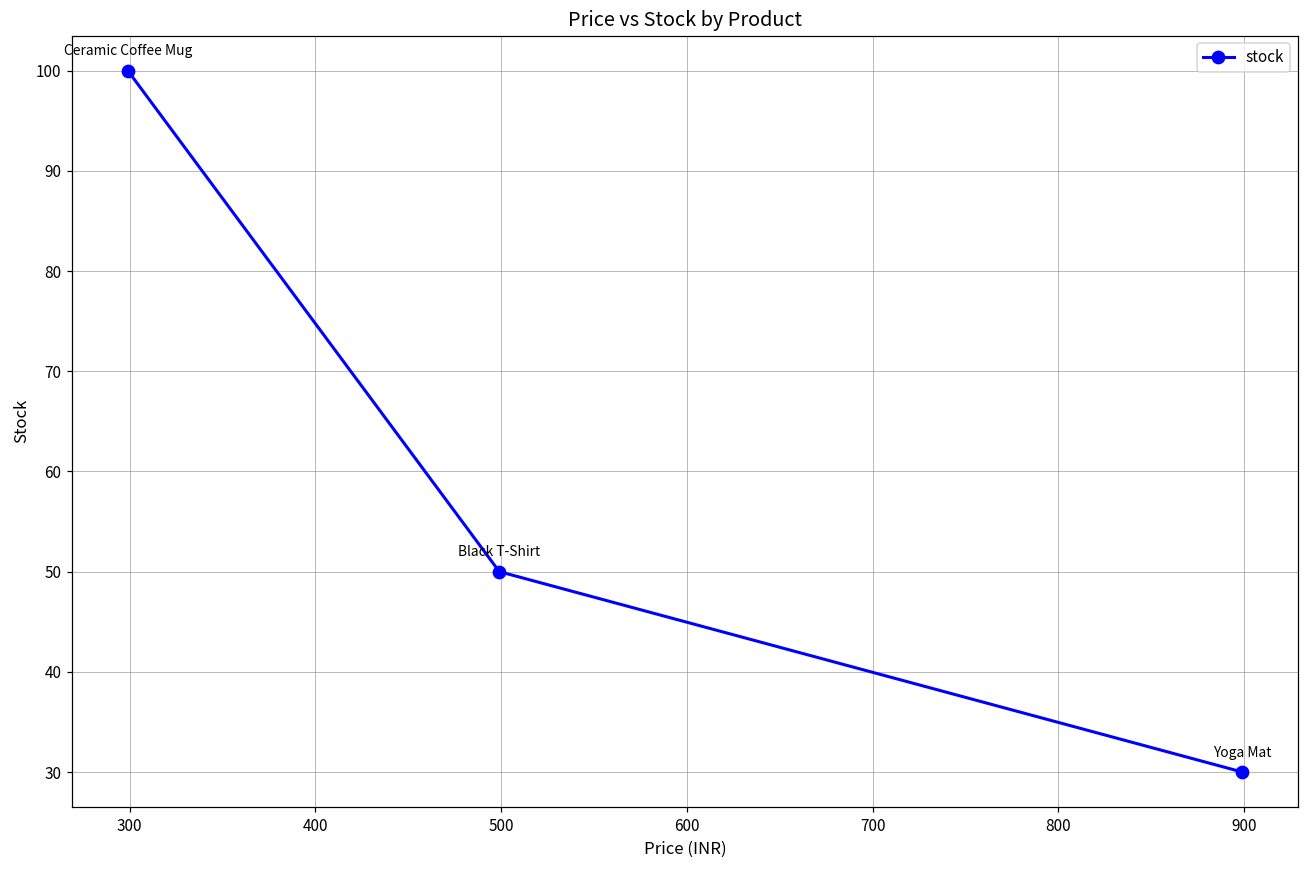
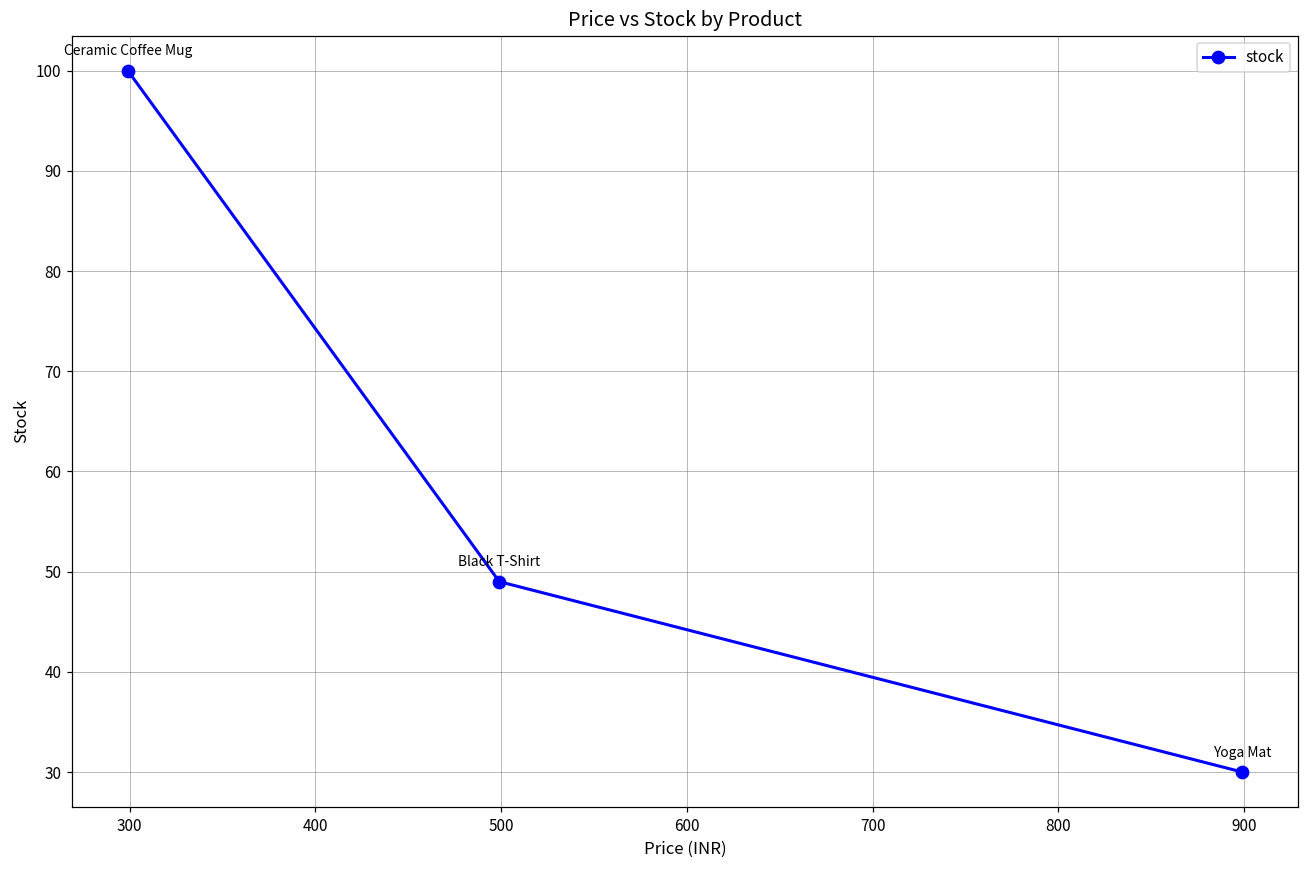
  {
    "300": 100,
-   "500": 50,
+   "500": 49,
    "900": 30
  }
